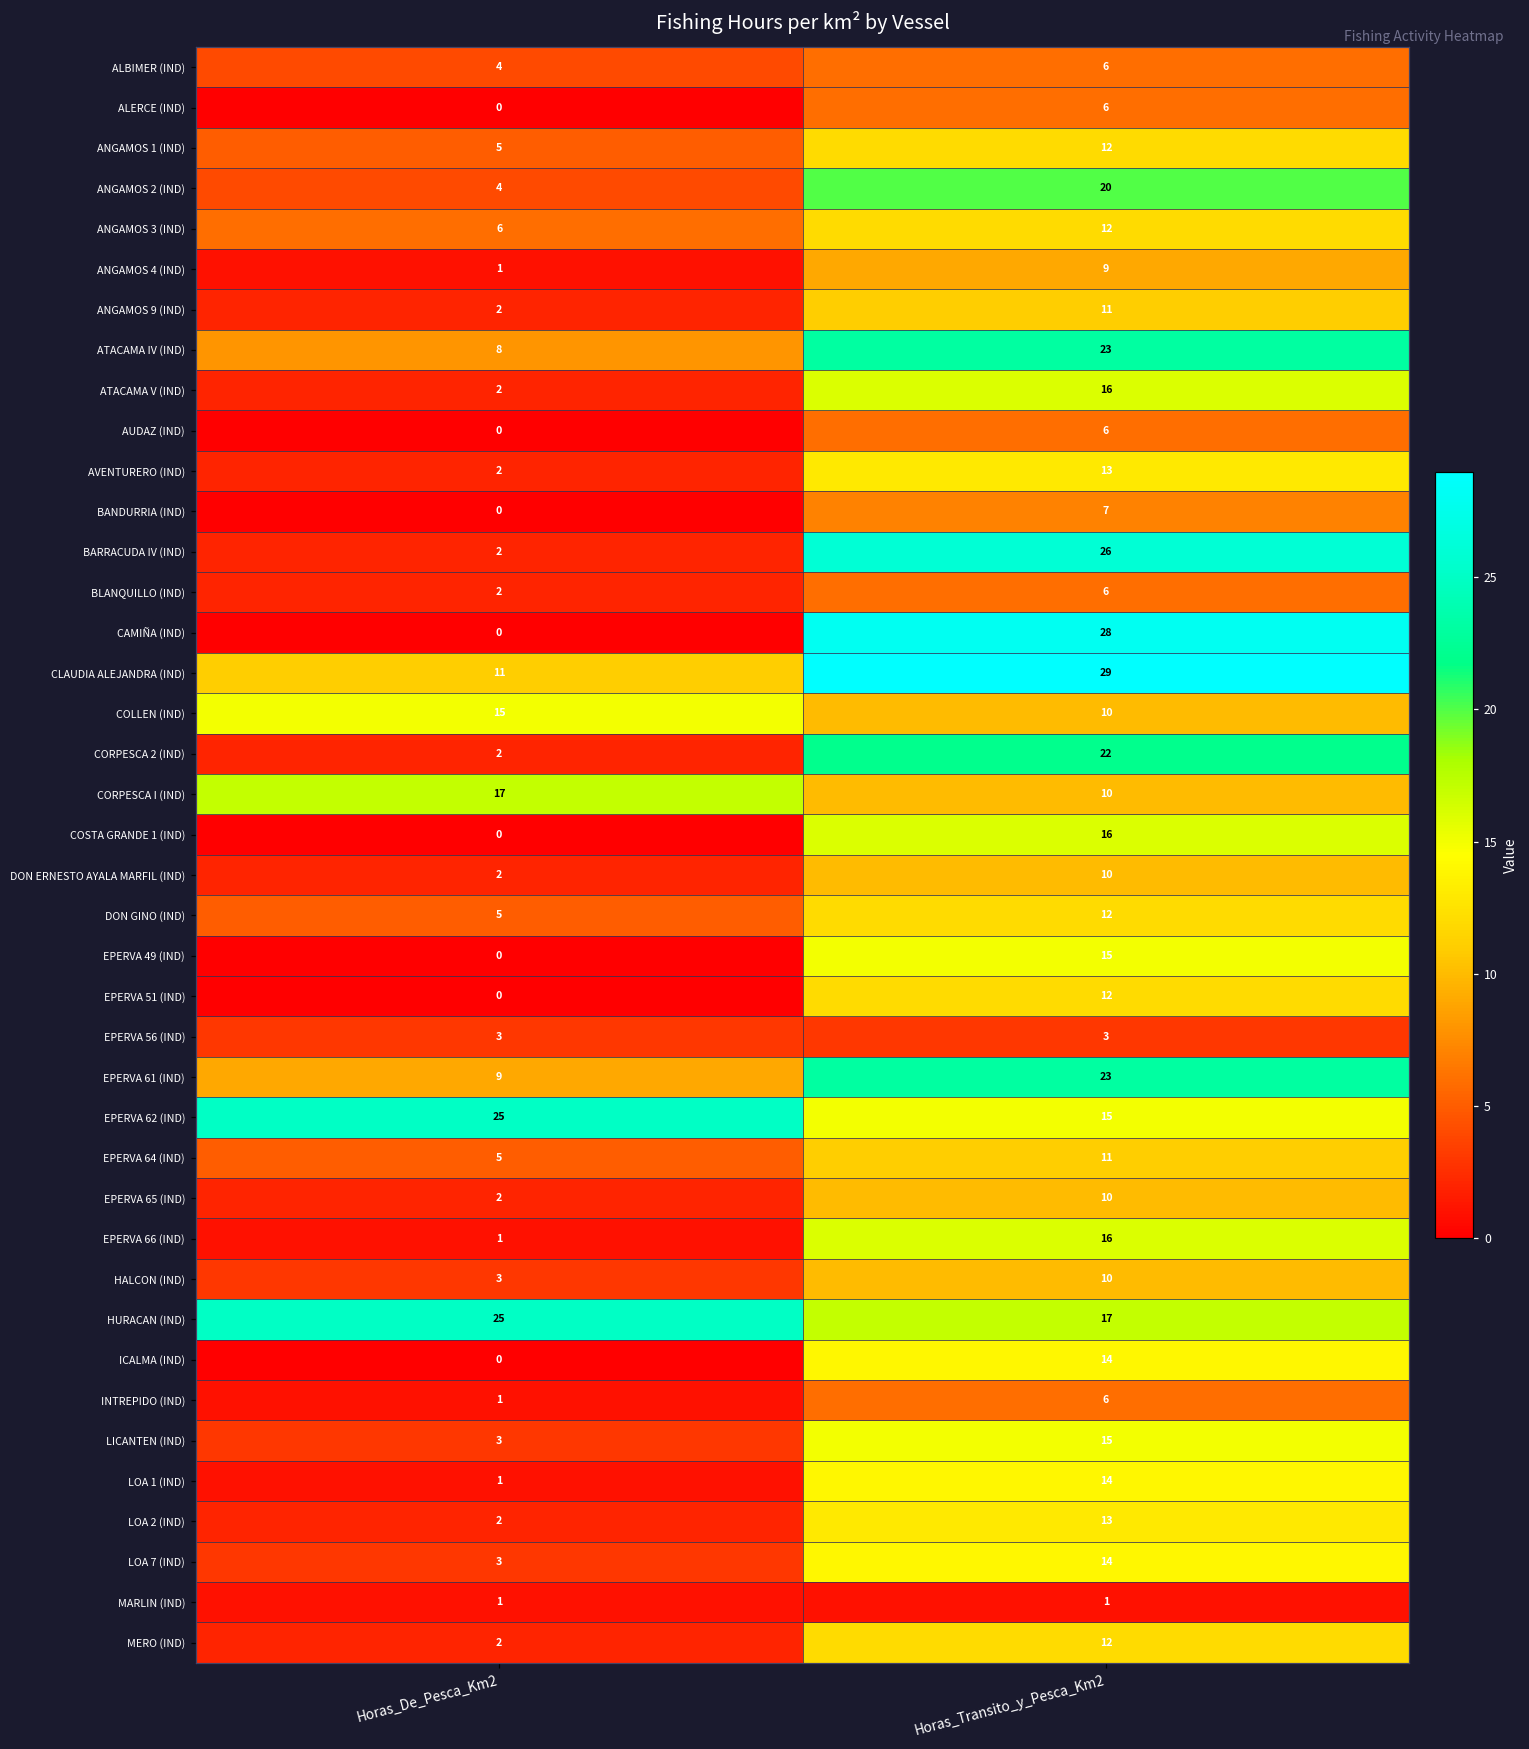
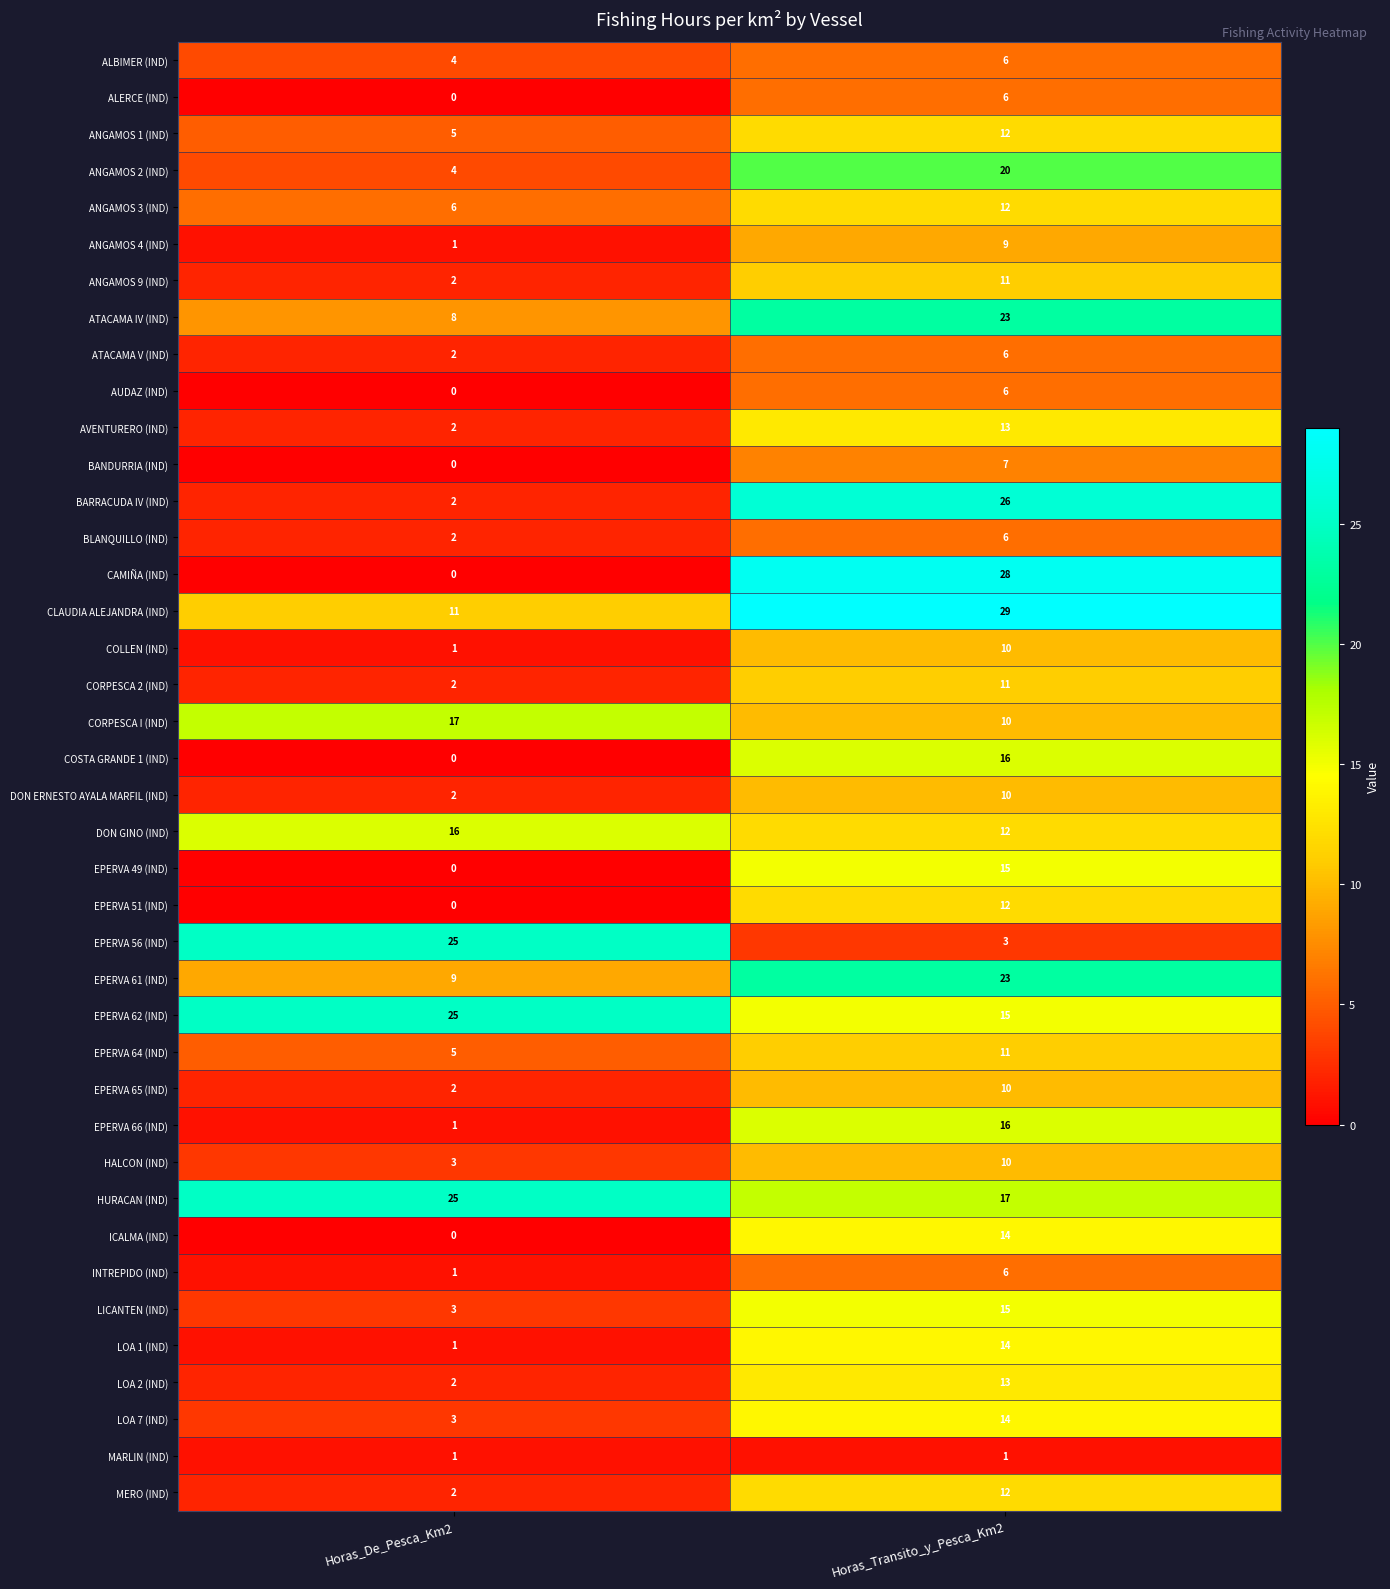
  {
    "ALBIMER (IND)": {
      "Horas_De_Pesca_Km2": 4,
      "Horas_Transito_y_Pesca_Km2": 6
    },
    "ALERCE (IND)": {
      "Horas_De_Pesca_Km2": 0,
      "Horas_Transito_y_Pesca_Km2": 6
    },
    "ANGAMOS 1 (IND)": {
      "Horas_De_Pesca_Km2": 5,
      "Horas_Transito_y_Pesca_Km2": 12
    },
    "ANGAMOS 2 (IND)": {
      "Horas_De_Pesca_Km2": 4,
      "Horas_Transito_y_Pesca_Km2": 20
    },
    "ANGAMOS 3 (IND)": {
      "Horas_De_Pesca_Km2": 6,
      "Horas_Transito_y_Pesca_Km2": 12
    },
    "ANGAMOS 4 (IND)": {
      "Horas_De_Pesca_Km2": 1,
      "Horas_Transito_y_Pesca_Km2": 9
    },
    "ANGAMOS 9 (IND)": {
      "Horas_De_Pesca_Km2": 2,
      "Horas_Transito_y_Pesca_Km2": 11
    },
    "ATACAMA IV (IND)": {
      "Horas_De_Pesca_Km2": 8,
      "Horas_Transito_y_Pesca_Km2": 23
    },
    "ATACAMA V (IND)": {
      "Horas_De_Pesca_Km2": 2,
-     "Horas_Transito_y_Pesca_Km2": 16
+     "Horas_Transito_y_Pesca_Km2": 6
    },
    "AUDAZ (IND)": {
      "Horas_De_Pesca_Km2": 0,
      "Horas_Transito_y_Pesca_Km2": 6
    },
    "AVENTURERO (IND)": {
      "Horas_De_Pesca_Km2": 2,
      "Horas_Transito_y_Pesca_Km2": 13
    },
    "BANDURRIA (IND)": {
      "Horas_De_Pesca_Km2": 0,
      "Horas_Transito_y_Pesca_Km2": 7
    },
    "BARRACUDA IV (IND)": {
      "Horas_De_Pesca_Km2": 2,
      "Horas_Transito_y_Pesca_Km2": 26
    },
    "BLANQUILLO (IND)": {
      "Horas_De_Pesca_Km2": 2,
      "Horas_Transito_y_Pesca_Km2": 6
    },
    "CAMIÑA (IND)": {
      "Horas_De_Pesca_Km2": 0,
      "Horas_Transito_y_Pesca_Km2": 28
    },
    "CLAUDIA ALEJANDRA (IND)": {
      "Horas_De_Pesca_Km2": 11,
      "Horas_Transito_y_Pesca_Km2": 29
    },
    "COLLEN (IND)": {
-     "Horas_De_Pesca_Km2": 15,
+     "Horas_De_Pesca_Km2": 1,
      "Horas_Transito_y_Pesca_Km2": 10
    },
    "CORPESCA 2 (IND)": {
      "Horas_De_Pesca_Km2": 2,
-     "Horas_Transito_y_Pesca_Km2": 22
+     "Horas_Transito_y_Pesca_Km2": 11
    },
    "CORPESCA I (IND)": {
      "Horas_De_Pesca_Km2": 17,
      "Horas_Transito_y_Pesca_Km2": 10
    },
    "COSTA GRANDE 1 (IND)": {
      "Horas_De_Pesca_Km2": 0,
      "Horas_Transito_y_Pesca_Km2": 16
    },
    "DON ERNESTO AYALA MARFIL (IND)": {
      "Horas_De_Pesca_Km2": 2,
      "Horas_Transito_y_Pesca_Km2": 10
    },
    "DON GINO (IND)": {
-     "Horas_De_Pesca_Km2": 5,
+     "Horas_De_Pesca_Km2": 16,
      "Horas_Transito_y_Pesca_Km2": 12
    },
    "EPERVA 49 (IND)": {
      "Horas_De_Pesca_Km2": 0,
      "Horas_Transito_y_Pesca_Km2": 15
    },
    "EPERVA 51 (IND)": {
      "Horas_De_Pesca_Km2": 0,
      "Horas_Transito_y_Pesca_Km2": 12
    },
    "EPERVA 56 (IND)": {
-     "Horas_De_Pesca_Km2": 3,
+     "Horas_De_Pesca_Km2": 25,
      "Horas_Transito_y_Pesca_Km2": 3
    },
    "EPERVA 61 (IND)": {
      "Horas_De_Pesca_Km2": 9,
      "Horas_Transito_y_Pesca_Km2": 23
    },
    "EPERVA 62 (IND)": {
      "Horas_De_Pesca_Km2": 25,
      "Horas_Transito_y_Pesca_Km2": 15
    },
    "EPERVA 64 (IND)": {
      "Horas_De_Pesca_Km2": 5,
      "Horas_Transito_y_Pesca_Km2": 11
    },
    "EPERVA 65 (IND)": {
      "Horas_De_Pesca_Km2": 2,
      "Horas_Transito_y_Pesca_Km2": 10
    },
    "EPERVA 66 (IND)": {
      "Horas_De_Pesca_Km2": 1,
      "Horas_Transito_y_Pesca_Km2": 16
    },
    "HALCON (IND)": {
      "Horas_De_Pesca_Km2": 3,
      "Horas_Transito_y_Pesca_Km2": 10
    },
    "HURACAN (IND)": {
      "Horas_De_Pesca_Km2": 25,
      "Horas_Transito_y_Pesca_Km2": 17
    },
    "ICALMA (IND)": {
      "Horas_De_Pesca_Km2": 0,
      "Horas_Transito_y_Pesca_Km2": 14
    },
    "INTREPIDO (IND)": {
      "Horas_De_Pesca_Km2": 1,
      "Horas_Transito_y_Pesca_Km2": 6
    },
    "LICANTEN (IND)": {
      "Horas_De_Pesca_Km2": 3,
      "Horas_Transito_y_Pesca_Km2": 15
    },
    "LOA 1 (IND)": {
      "Horas_De_Pesca_Km2": 1,
      "Horas_Transito_y_Pesca_Km2": 14
    },
    "LOA 2 (IND)": {
      "Horas_De_Pesca_Km2": 2,
      "Horas_Transito_y_Pesca_Km2": 13
    },
    "LOA 7 (IND)": {
      "Horas_De_Pesca_Km2": 3,
      "Horas_Transito_y_Pesca_Km2": 14
    },
    "MARLIN (IND)": {
      "Horas_De_Pesca_Km2": 1,
      "Horas_Transito_y_Pesca_Km2": 1
    },
    "MERO (IND)": {
      "Horas_De_Pesca_Km2": 2,
      "Horas_Transito_y_Pesca_Km2": 12
    }
  }
